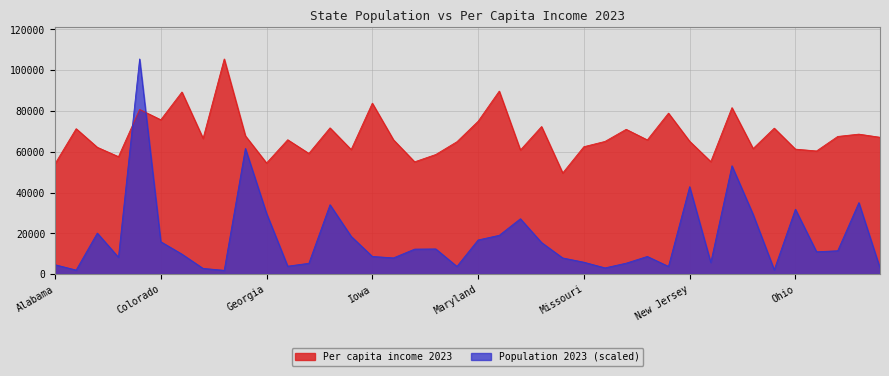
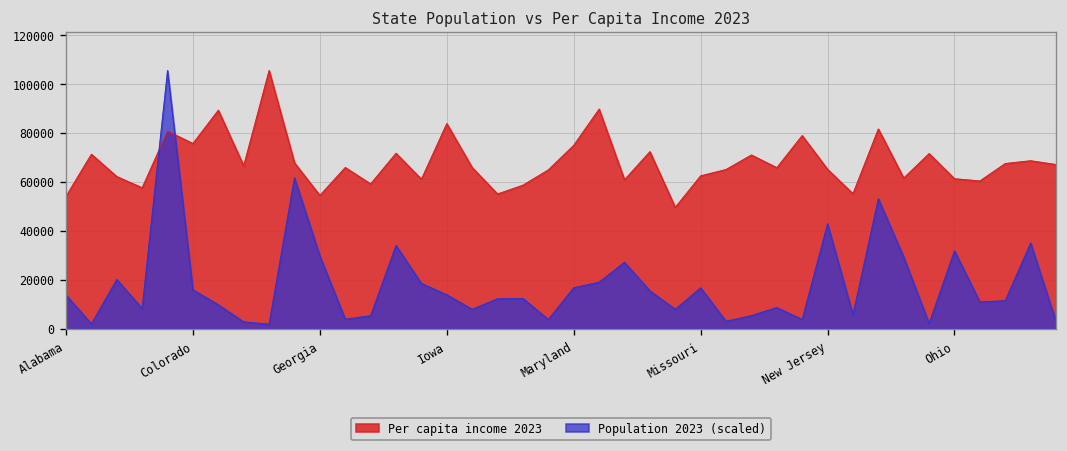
  {
    "Per capita income 2023": {
      "Alabama": 54000,
      "Colorado": 76000,
      "Georgia": 54000,
      "Iowa": 84000,
      "Maryland": 75000,
      "Missouri": 62000,
      "New Jersey": 65000,
      "Ohio": 61000
    },
    "Population 2023 (scaled)": {
-     "Alabama": 5000,
+     "Alabama": 14000,
      "Colorado": 16000,
      "Georgia": 30000,
-     "Iowa": 9000,
+     "Iowa": 14000,
      "Maryland": 17000,
-     "Missouri": 6000,
+     "Missouri": 17000,
      "New Jersey": 43000,
      "Ohio": 32000
    }
  }
